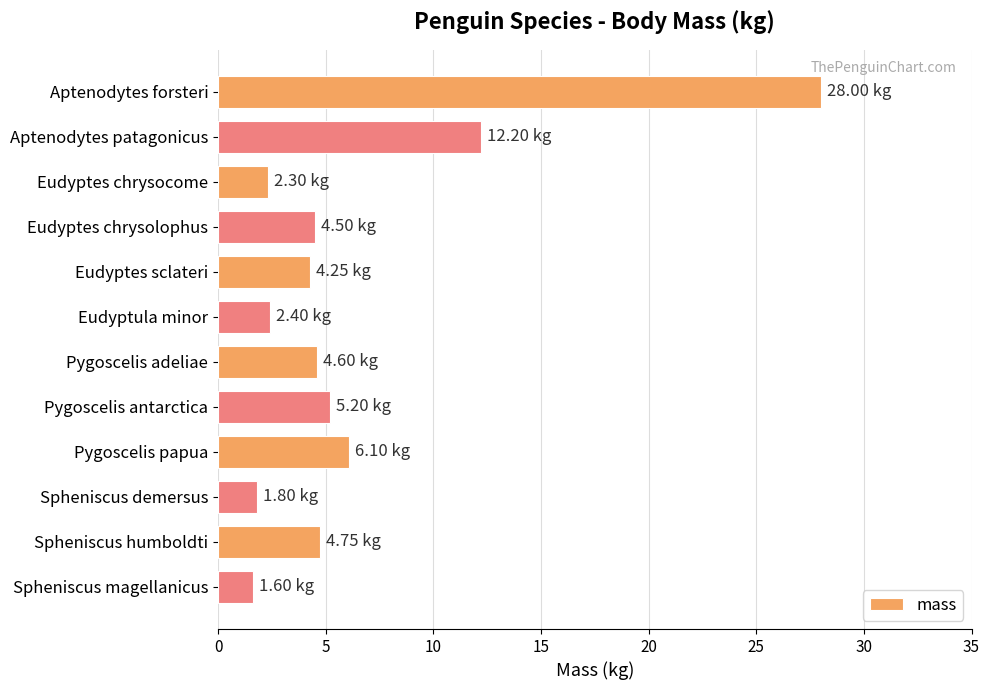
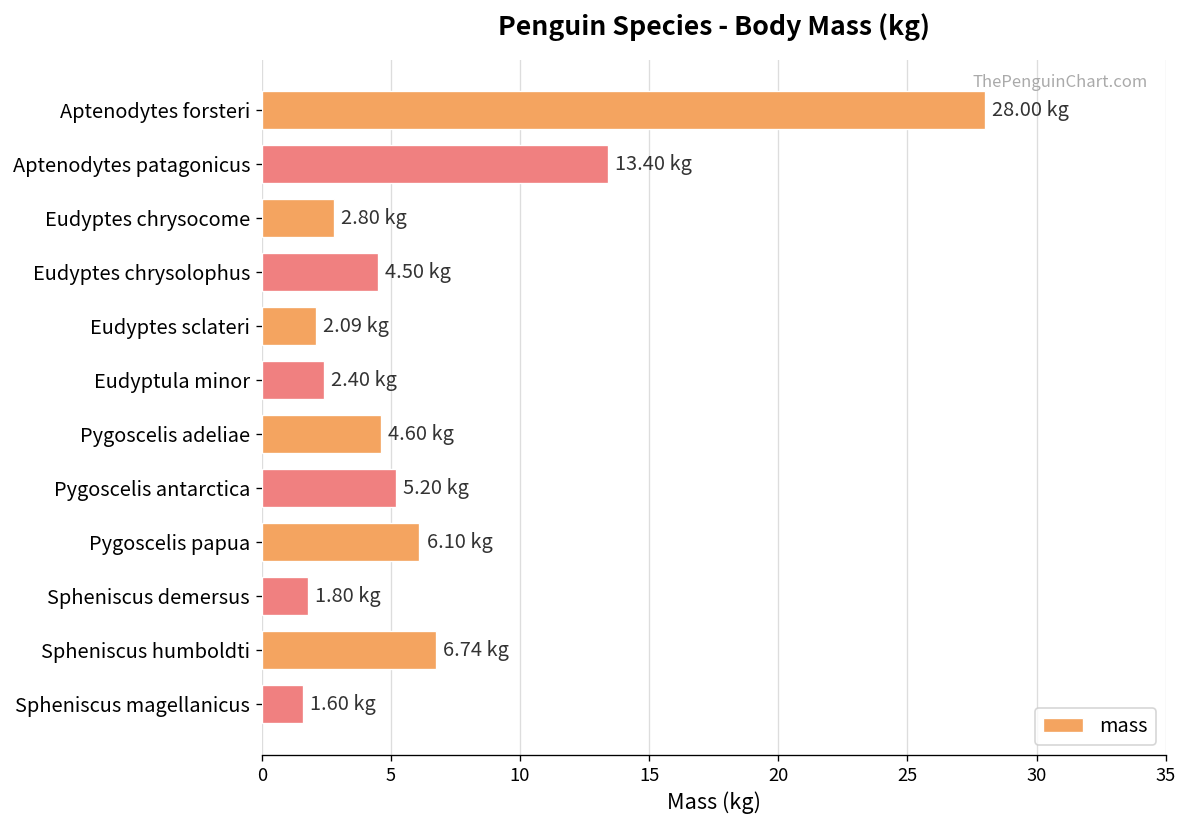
  {
    "Aptenodytes forsteri": 28.00,
-   "Aptenodytes patagonicus": 12.20,
-   "Eudyptes chrysocome": 2.30,
+   "Aptenodytes patagonicus": 13.40,
+   "Eudyptes chrysocome": 2.80,
    "Eudyptes chrysolophus": 4.50,
-   "Eudyptes sclateri": 4.25,
+   "Eudyptes sclateri": 2.09,
    "Eudyptula minor": 2.40,
    "Pygoscelis adeliae": 4.60,
    "Pygoscelis antarctica": 5.20,
    "Pygoscelis papua": 6.10,
    "Spheniscus demersus": 1.80,
-   "Spheniscus humboldti": 4.75,
+   "Spheniscus humboldti": 6.74,
    "Spheniscus magellanicus": 1.60
  }
